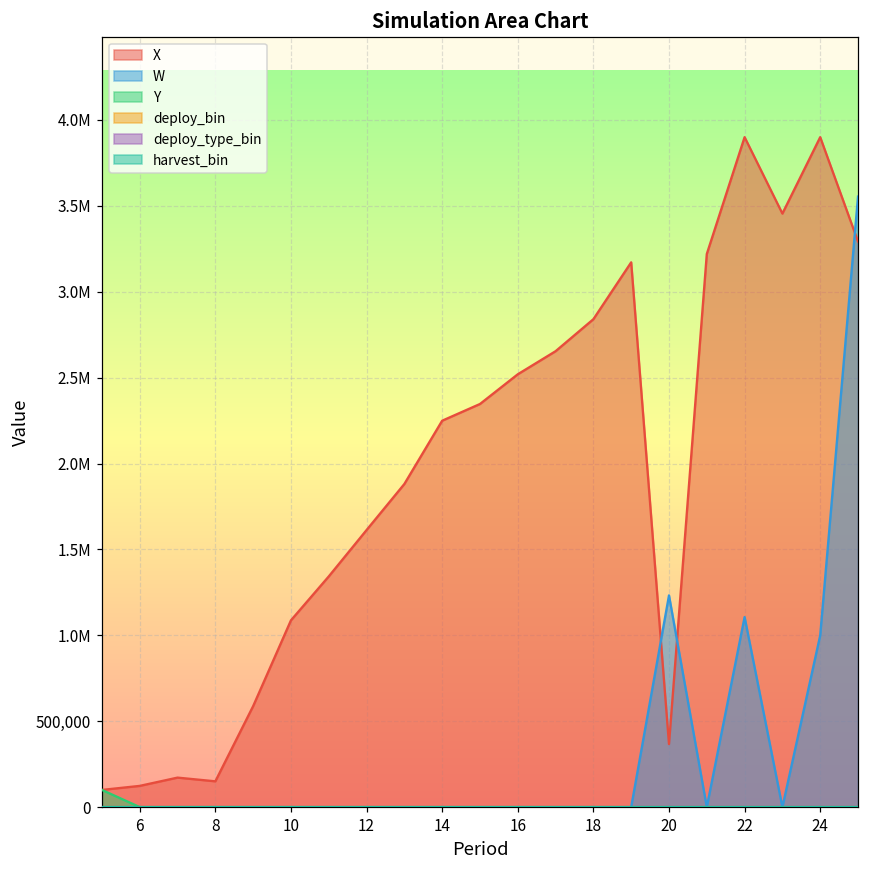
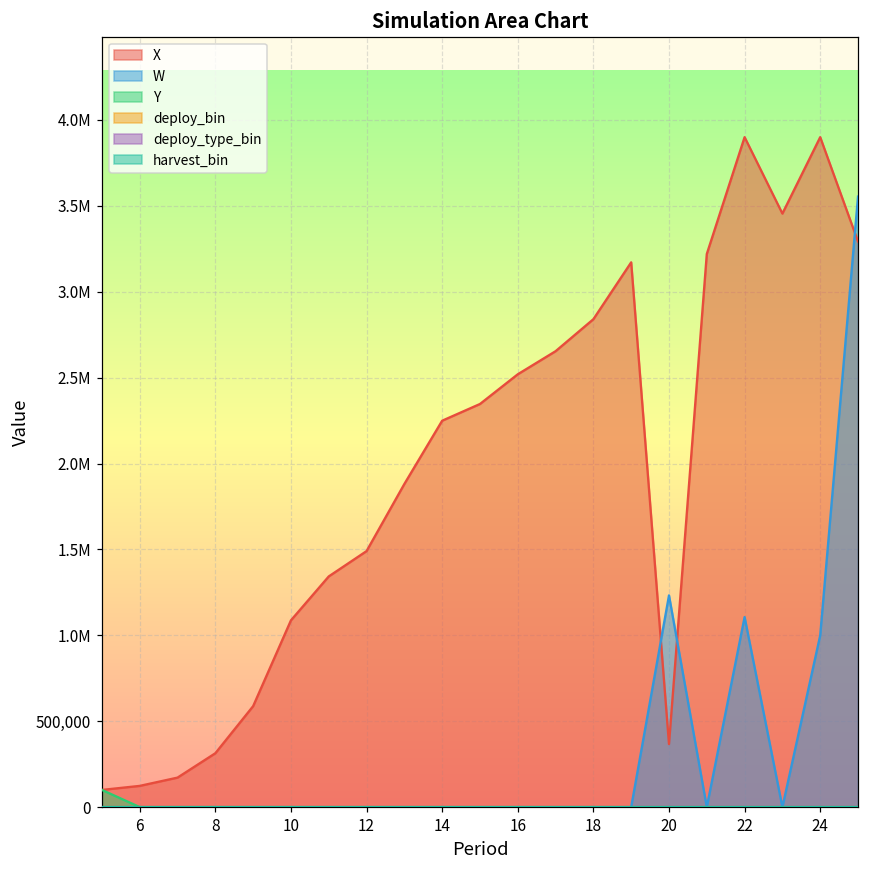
  {
    "X": {
      "6": "120,000",
-     "8": "150,000",
+     "8": "310,000",
      "10": "1,090,000",
-     "12": "1,610,000",
+     "12": "1,490,000",
      "14": "2,250,000",
      "16": "2,520,000",
      "18": "2,840,000",
      "20": "370,000",
      "22": "3,900,000",
      "24": "3,900,000"
    }
  }
